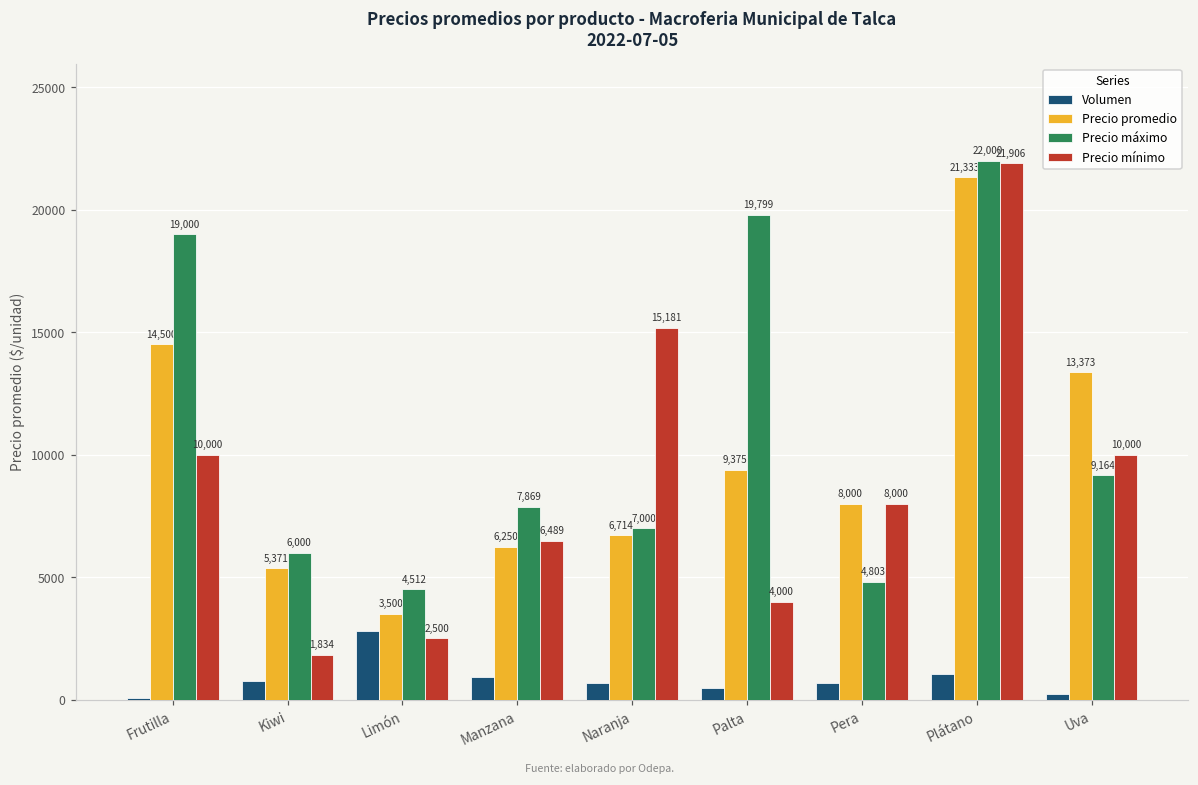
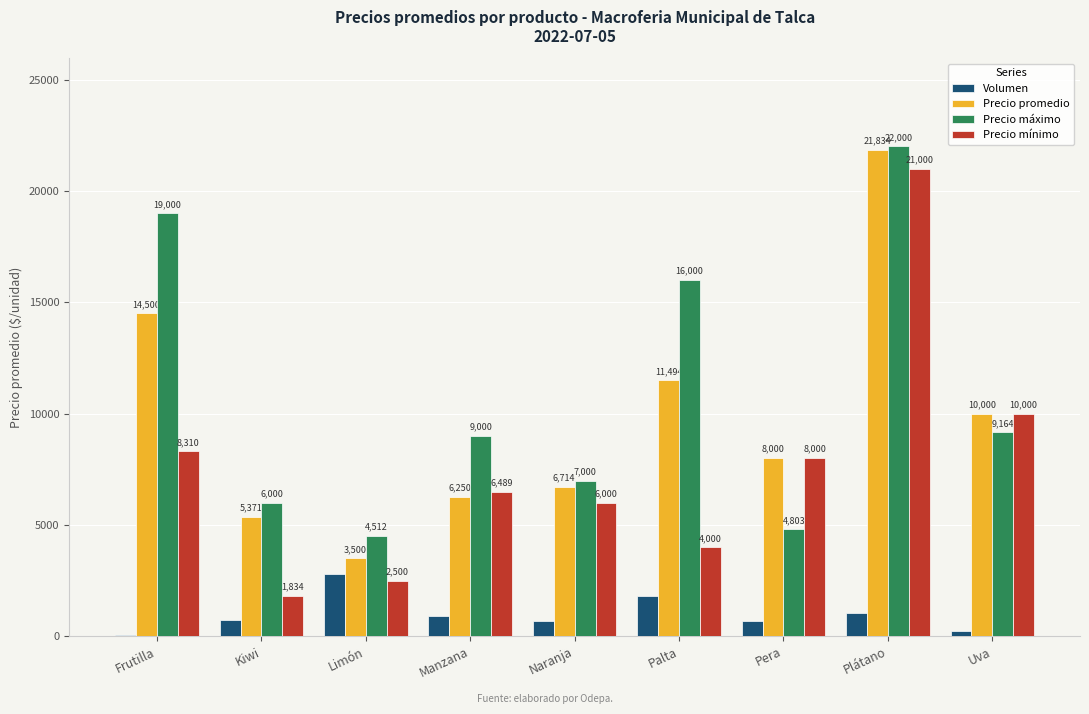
  {
    "Volumen": {
      "Kiwi": "700",
      "Limón": "2800",
      "Manzana": "900",
      "Naranja": "700",
-     "Palta": "500",
+     "Palta": "1800",
      "Pera": "700",
      "Plátano": "1100",
      "Uva": "300"
    },
    "Precio promedio": {
      "Frutilla": "14,500",
      "Kiwi": "5,371",
      "Limón": "3,500",
      "Manzana": "6,250",
      "Naranja": "6,714",
-     "Palta": "9,375",
+     "Palta": "11,494",
      "Pera": "8,000",
-     "Plátano": "21,333",
-     "Uva": "13,373"
+     "Plátano": "21,834",
+     "Uva": "10,000"
    },
    "Precio máximo": {
      "Frutilla": "19,000",
      "Kiwi": "6,000",
      "Limón": "4,512",
-     "Manzana": "7,869",
+     "Manzana": "9,000",
      "Naranja": "7,000",
-     "Palta": "19,799",
+     "Palta": "16,000",
      "Pera": "4,803",
      "Uva": "9,164"
    },
    "Precio mínimo": {
-     "Frutilla": "10,000",
+     "Frutilla": "8,310",
      "Kiwi": "1,834",
      "Limón": "2,500",
      "Manzana": "6,489",
-     "Naranja": "15,181",
+     "Naranja": "6,000",
      "Palta": "4,000",
      "Pera": "8,000",
-     "Plátano": "21,906",
+     "Plátano": "21,000",
      "Uva": "10,000"
    }
  }
